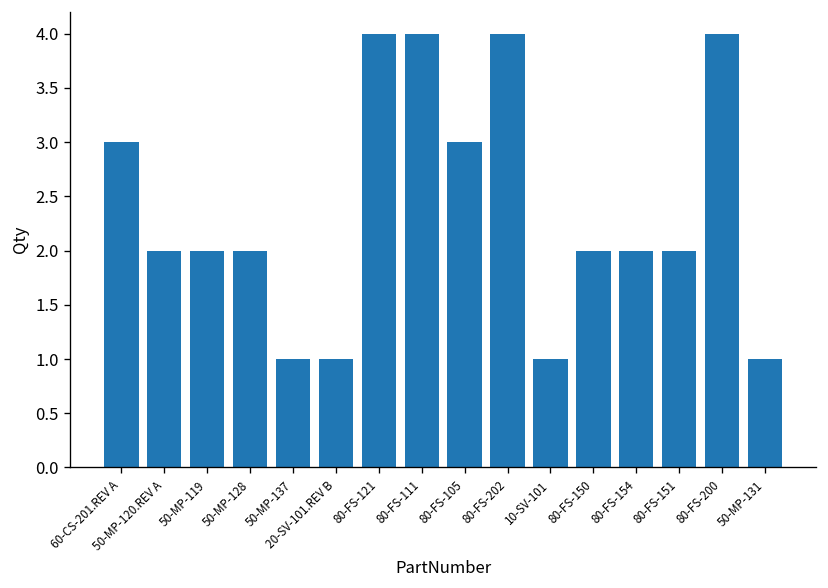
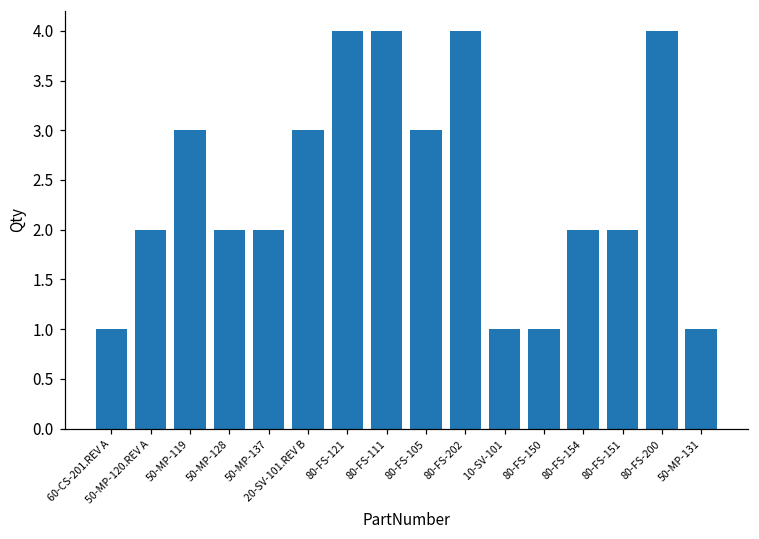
  {
-   "60-CS-201.REV A": 3,
+   "60-CS-201.REV A": 1,
    "50-MP-120.REV A": 2,
-   "50-MP-119": 2,
+   "50-MP-119": 3,
    "50-MP-128": 2,
-   "50-MP-137": 1,
-   "20-SV-101.REV B": 1,
+   "50-MP-137": 2,
+   "20-SV-101.REV B": 3,
    "80-FS-121": 4,
    "80-FS-111": 4,
    "80-FS-105": 3,
    "80-FS-202": 4,
    "10-SV-101": 1,
-   "80-FS-150": 2,
+   "80-FS-150": 1,
    "80-FS-154": 2,
    "80-FS-151": 2,
    "80-FS-200": 4,
    "50-MP-131": 1
  }
